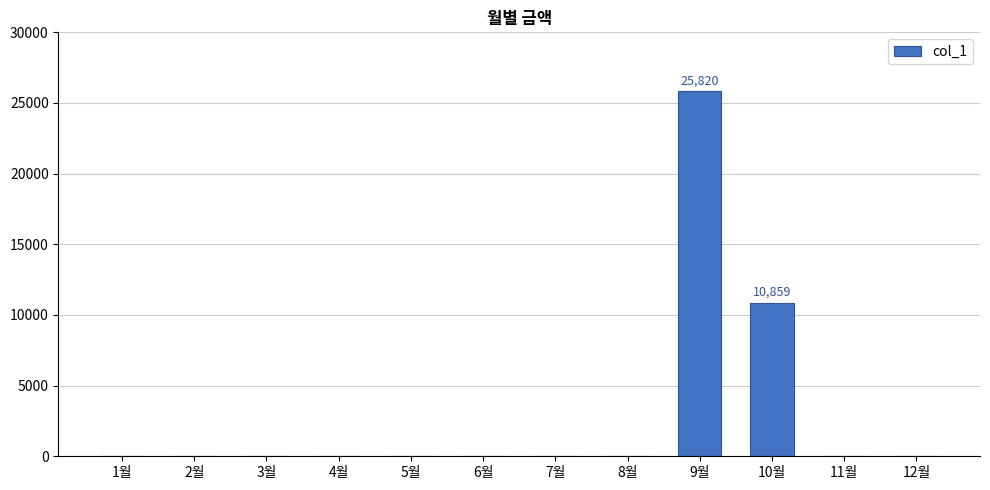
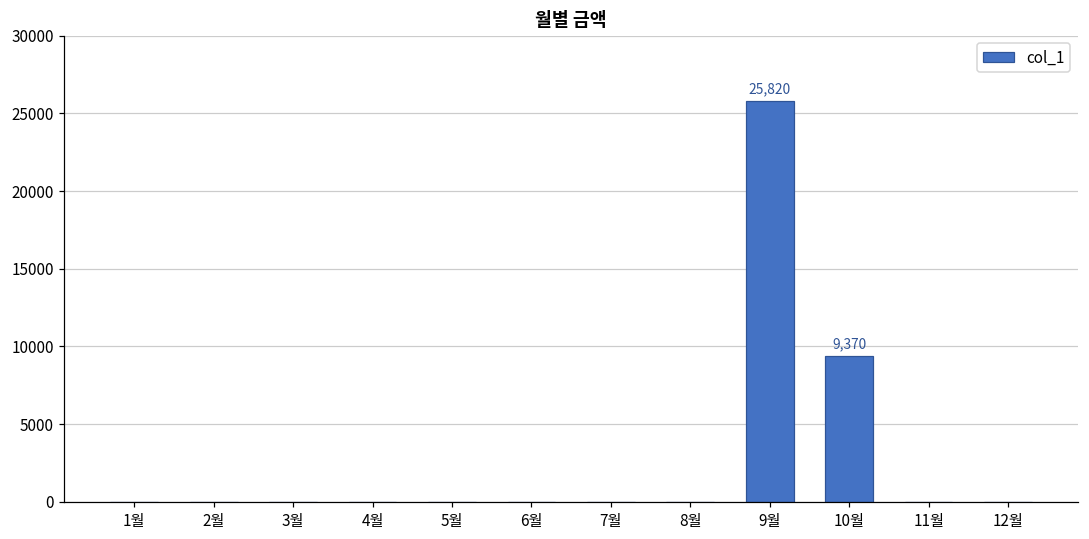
  {
    "9월": "25,820",
-   "10월": "10,859"
+   "10월": "9,370"
  }
